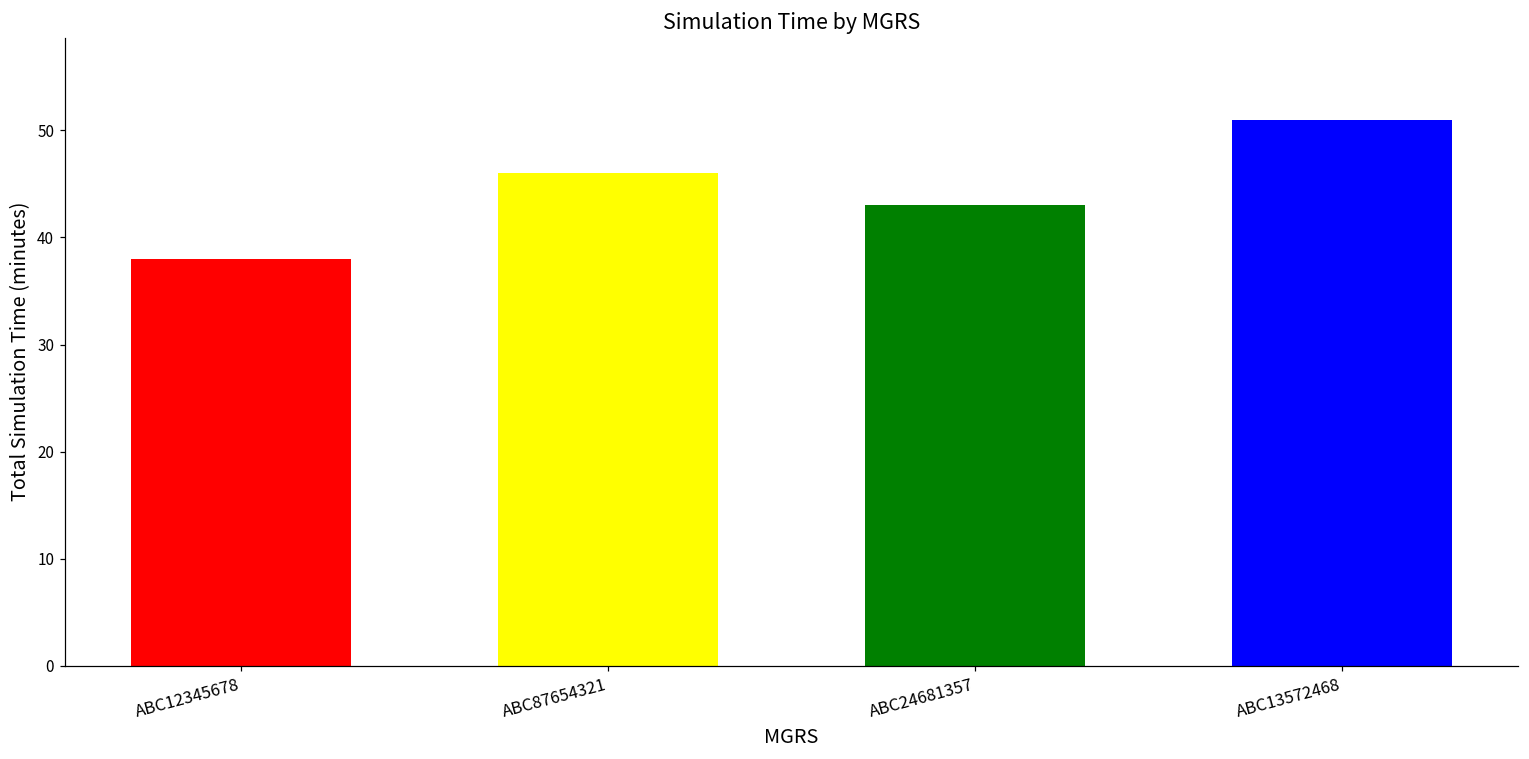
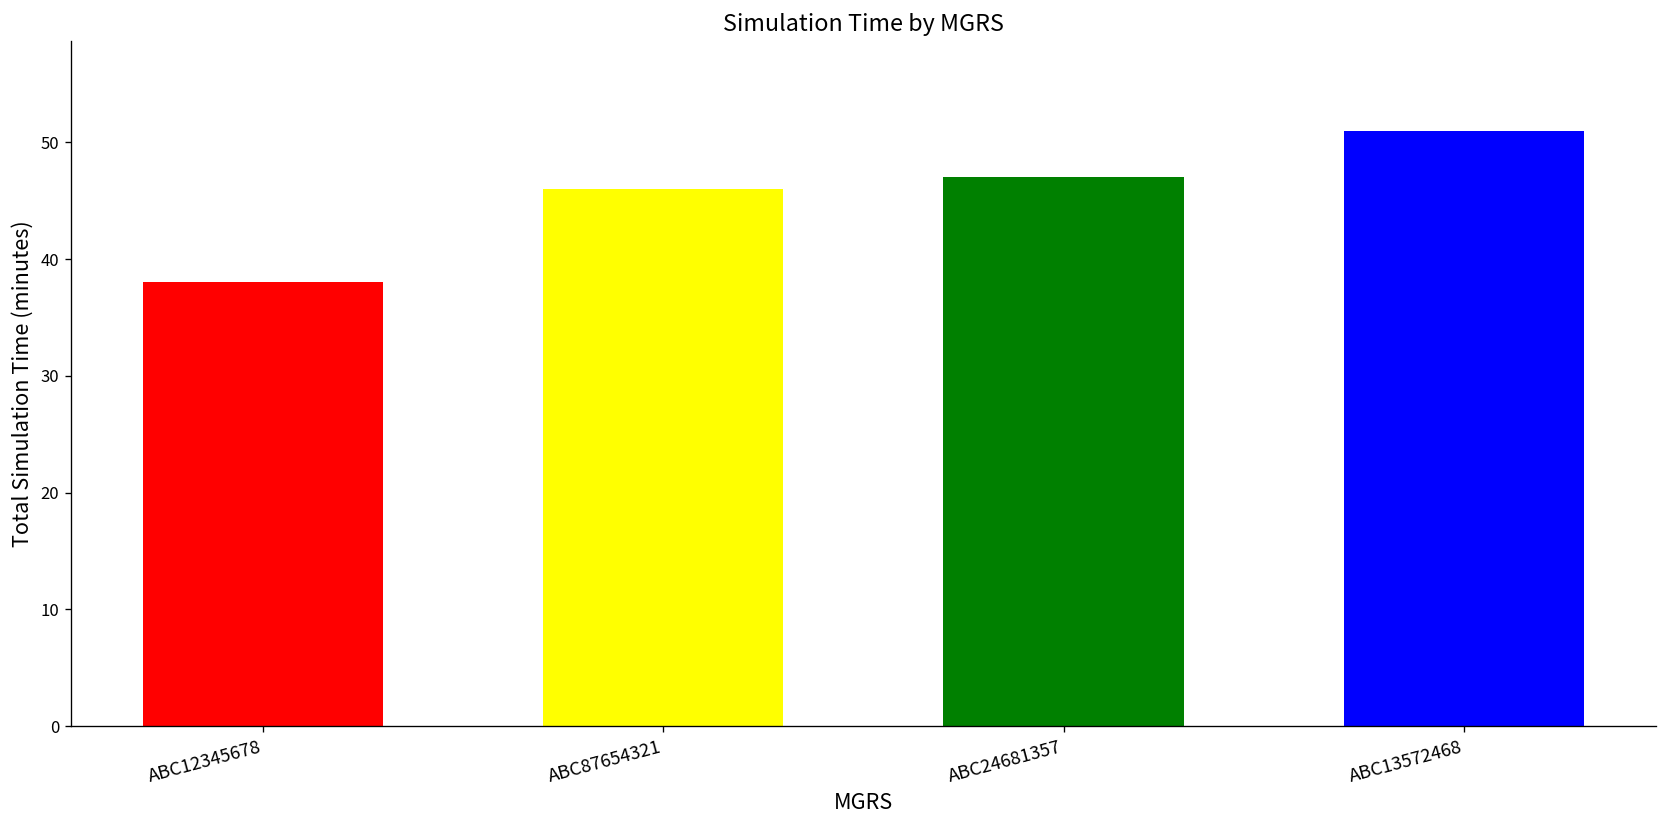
  {
    "ABC12345678": 38,
    "ABC87654321": 46,
-   "ABC24681357": 43,
+   "ABC24681357": 47,
    "ABC13572468": 51
  }
